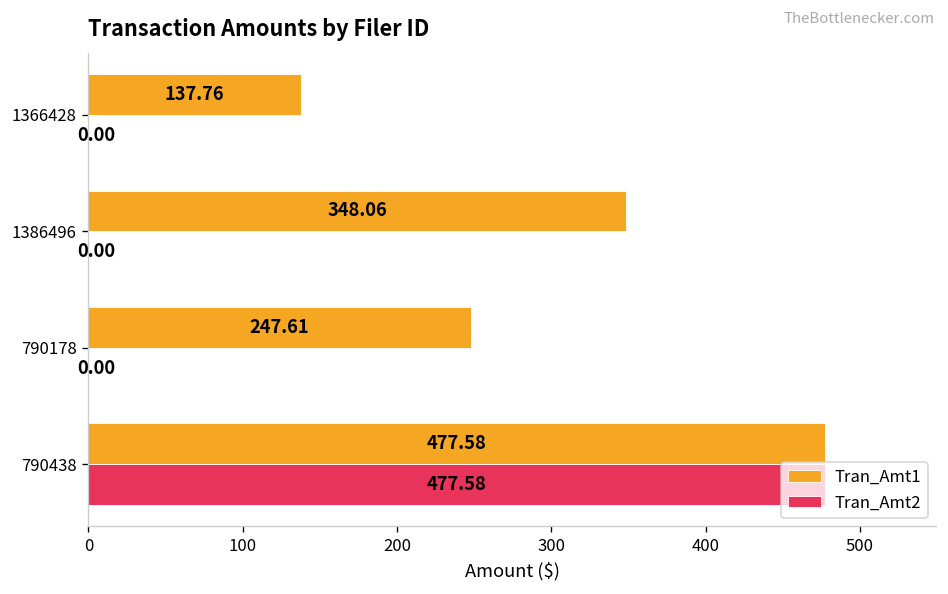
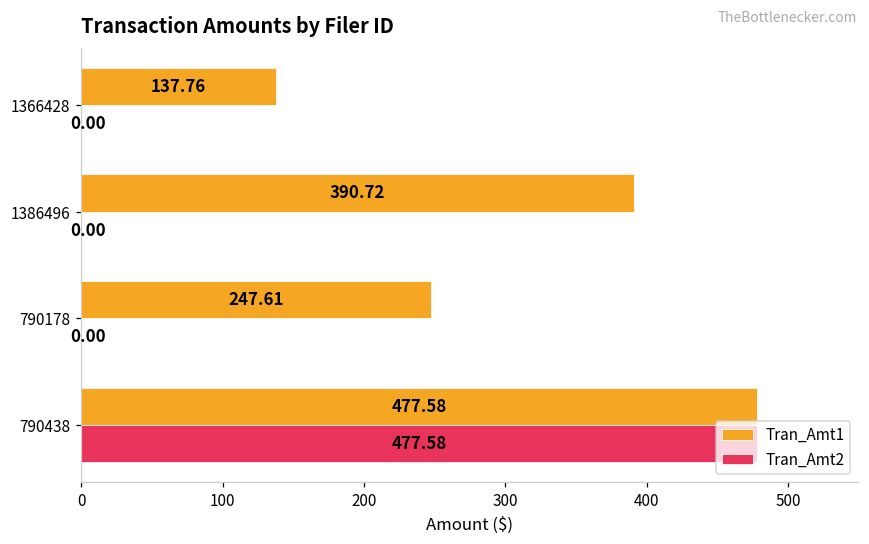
  {
    "Tran_Amt1": {
      "1366428": 137.76,
-     "1386496": 348.06,
+     "1386496": 390.72,
      "790178": 247.61,
      "790438": 477.58
    },
    "Tran_Amt2": {
      "1366428": 0.00,
      "1386496": 0.00,
      "790178": 0.00
    }
  }
